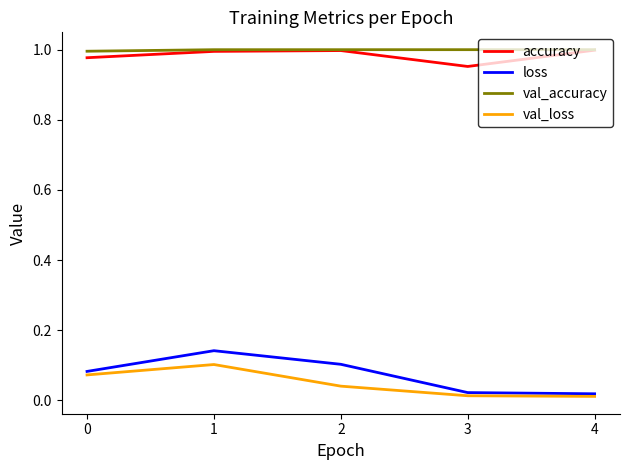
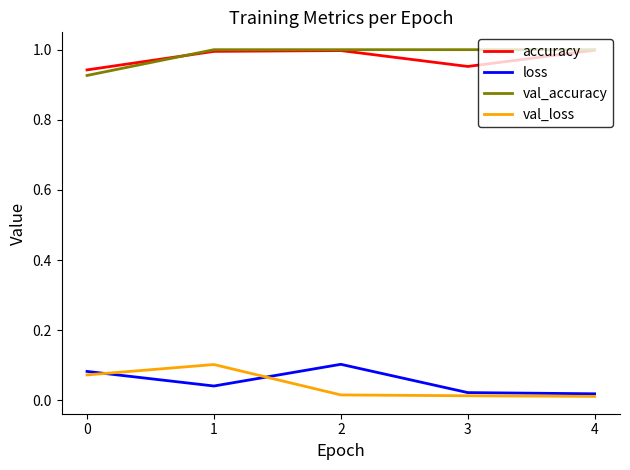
  {
    "accuracy": {
-     "0": 0.98,
+     "0": 0.94,
      "3": 0.95
    },
    "loss": {
      "0": 0.08,
-     "1": 0.14,
+     "1": 0.04,
      "2": 0.10,
      "3": 0.02,
      "4": 0.02
    },
    "val_accuracy": {
-     "0": 1.00,
+     "0": 0.93,
      "3": 1.00
    },
    "val_loss": {
      "0": 0.07,
      "1": 0.10,
-     "2": 0.04,
+     "2": 0.02,
      "3": 0.01,
      "4": 0.01
    }
  }
